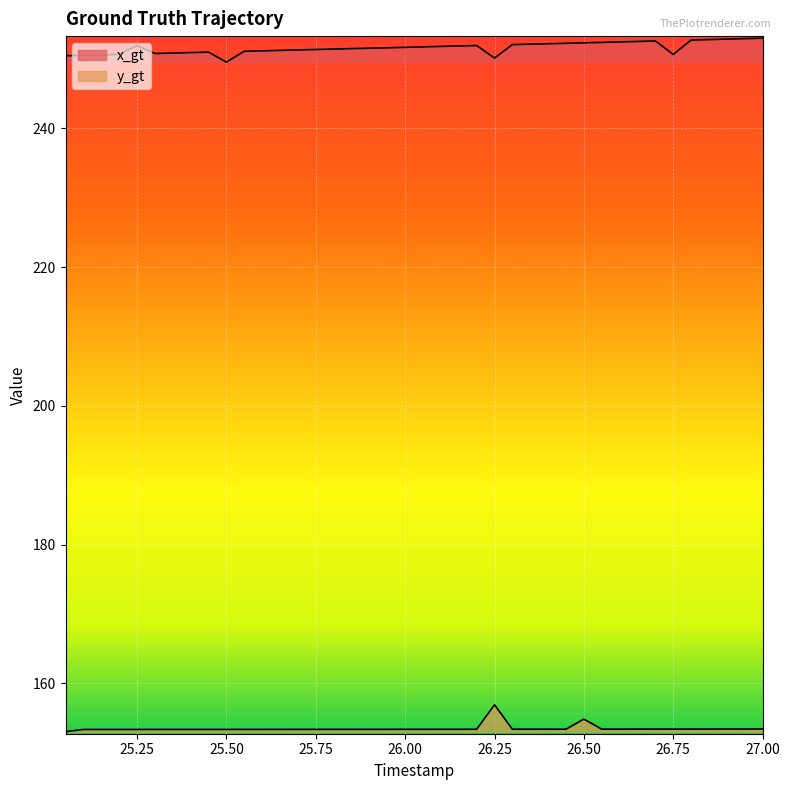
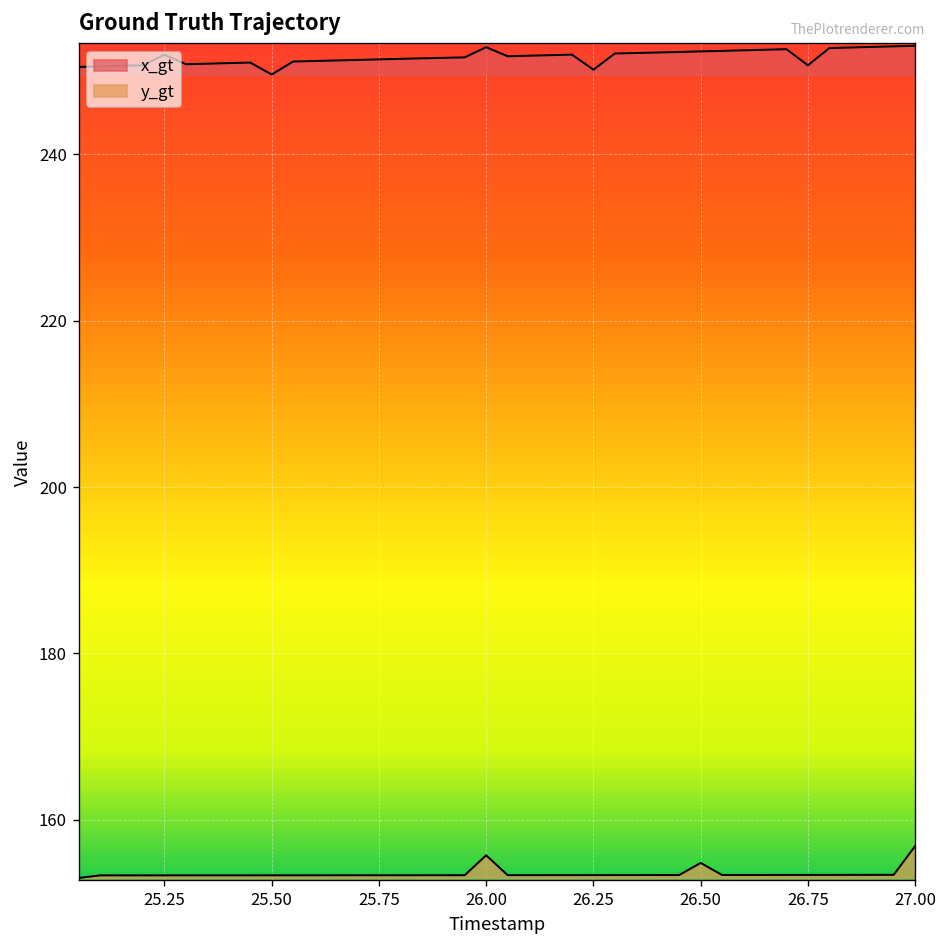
  {
    "x_gt": {
      "25.50": 250,
      "25.75": 251,
-     "26.00": 252,
+     "26.00": 253,
      "26.25": 250,
      "26.50": 252,
      "26.75": 251,
      "27.00": 253
    },
    "y_gt": {
      "25.25": 153,
      "25.50": 153,
      "25.75": 153,
-     "26.00": 153,
-     "26.25": 157,
+     "26.00": 156,
+     "26.25": 153,
      "26.50": 155,
      "26.75": 153,
-     "27.00": 153
+     "27.00": 157
    }
  }
